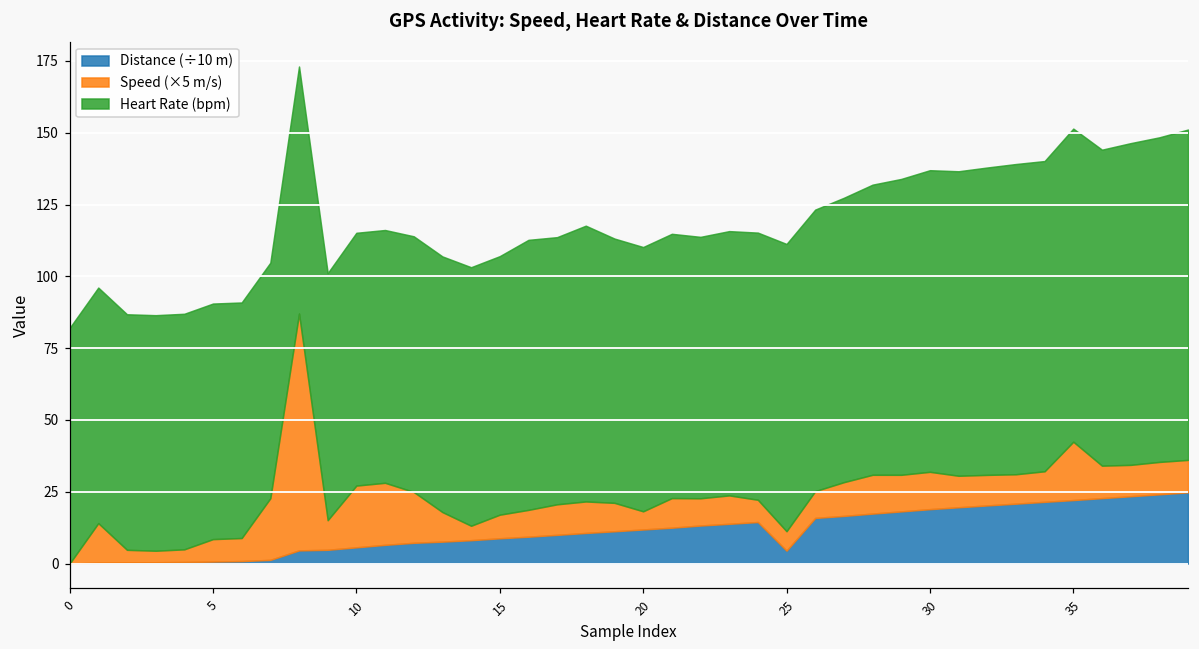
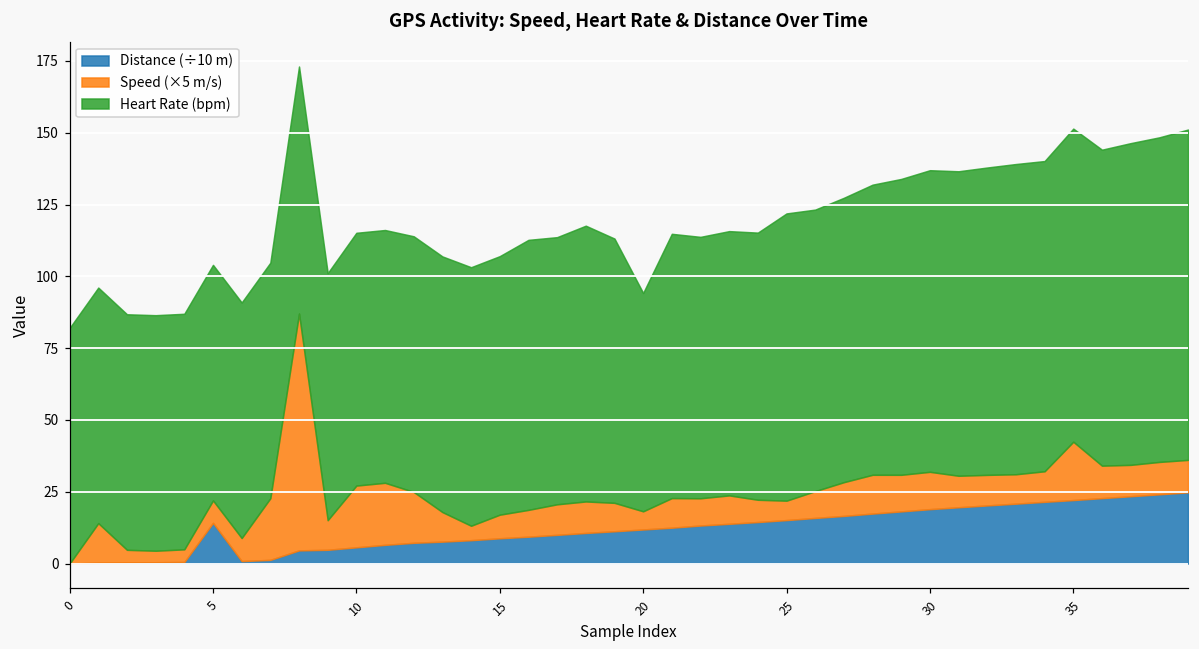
  {
    "Distance (÷10 m)": {
-     "5": 1,
+     "5": 14,
      "10": 6,
      "15": 9,
      "20": 12,
-     "25": 4,
+     "25": 15,
      "30": 19,
      "35": 22
    },
    "Speed (×5 m/s)": {
      "5": 8,
      "10": 22,
      "15": 8,
      "20": 6,
      "25": 7,
      "30": 13,
      "35": 20
    },
    "Heart Rate (bpm)": {
      "0": 82,
      "5": 82,
      "10": 88,
      "15": 90,
-     "20": 92,
+     "20": 76,
      "25": 100,
      "30": 105,
      "35": 109
    }
  }
